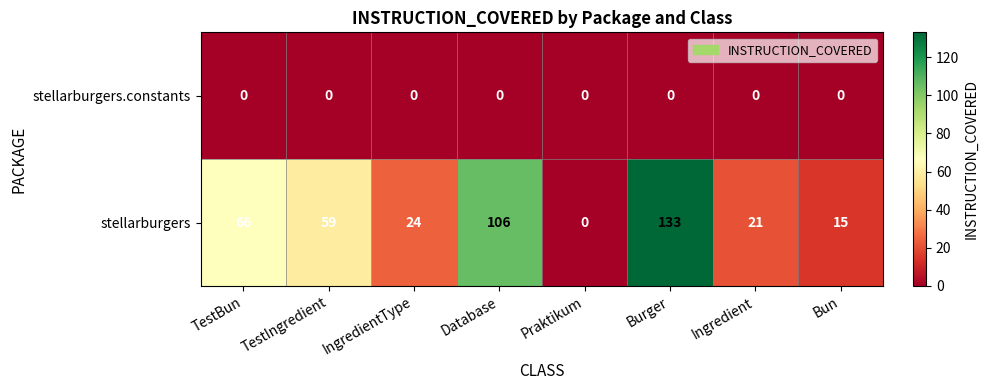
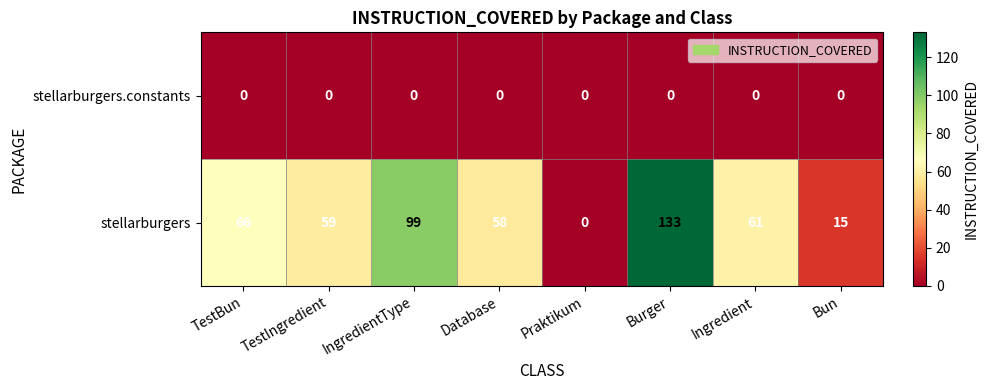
  {
    "stellarburgers.constants": {
      "TestBun": 0,
      "TestIngredient": 0,
      "IngredientType": 0,
      "Database": 0,
      "Praktikum": 0,
      "Burger": 0,
      "Ingredient": 0,
      "Bun": 0
    },
    "stellarburgers": {
      "TestBun": 66,
      "TestIngredient": 59,
-     "IngredientType": 24,
-     "Database": 106,
+     "IngredientType": 99,
+     "Database": 58,
      "Praktikum": 0,
      "Burger": 133,
-     "Ingredient": 21,
+     "Ingredient": 61,
      "Bun": 15
    }
  }
